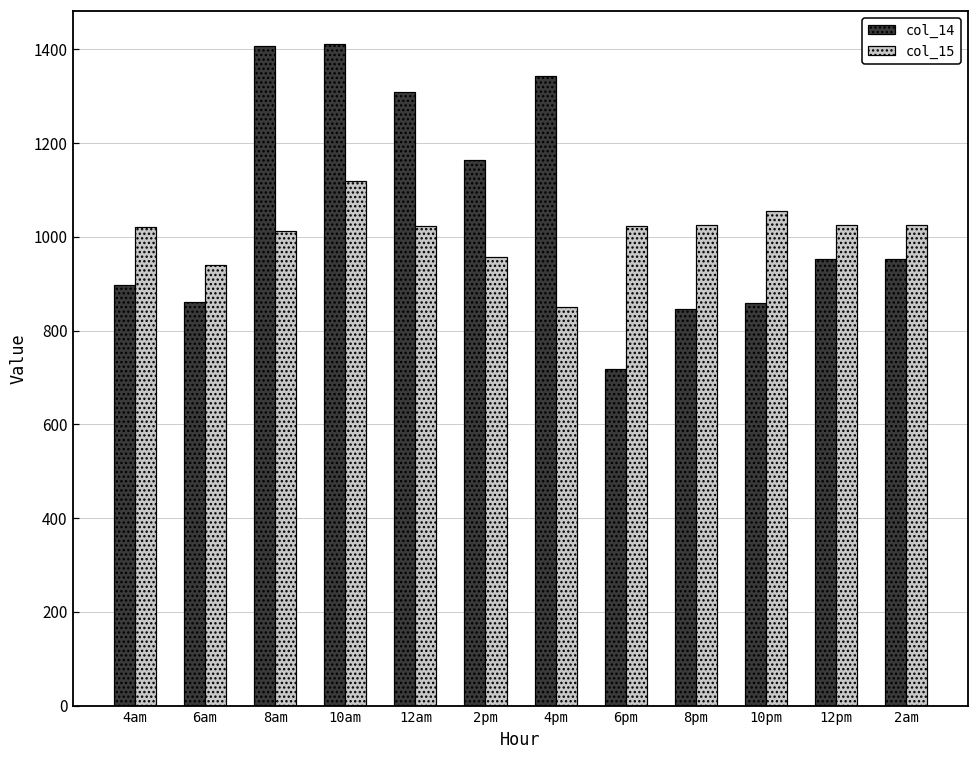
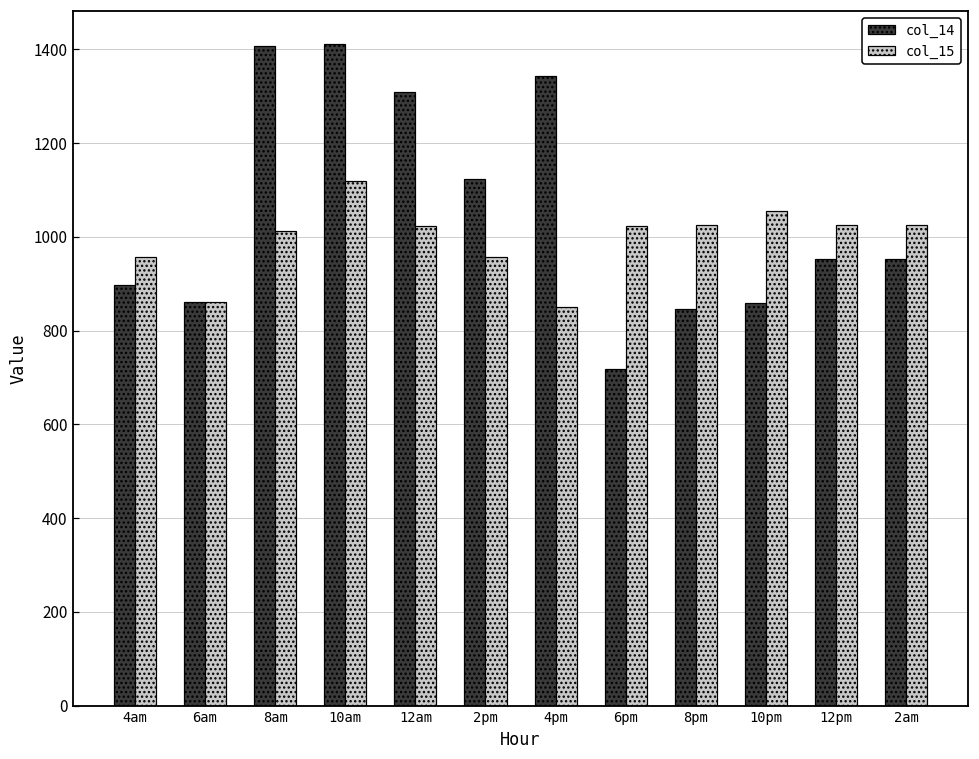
  {
    "col_14": {
      "4am": 900,
      "6am": 860,
      "8am": 1410,
      "10am": 1410,
      "12am": 1310,
-     "2pm": 1160,
+     "2pm": 1120,
      "4pm": 1340,
      "6pm": 720,
      "8pm": 850,
      "10pm": 860,
      "12pm": 950,
      "2am": 950
    },
    "col_15": {
-     "4am": 1020,
-     "6am": 940,
+     "4am": 960,
+     "6am": 860,
      "8am": 1010,
      "10am": 1120,
      "12am": 1020,
      "2pm": 960,
      "4pm": 850,
      "6pm": 1020,
      "8pm": 1020,
      "10pm": 1060,
      "12pm": 1020,
      "2am": 1020
    }
  }
